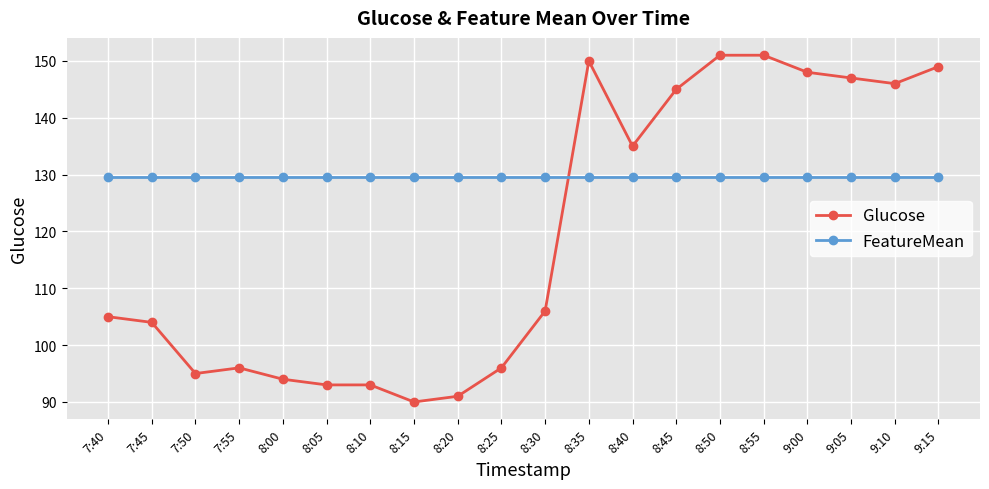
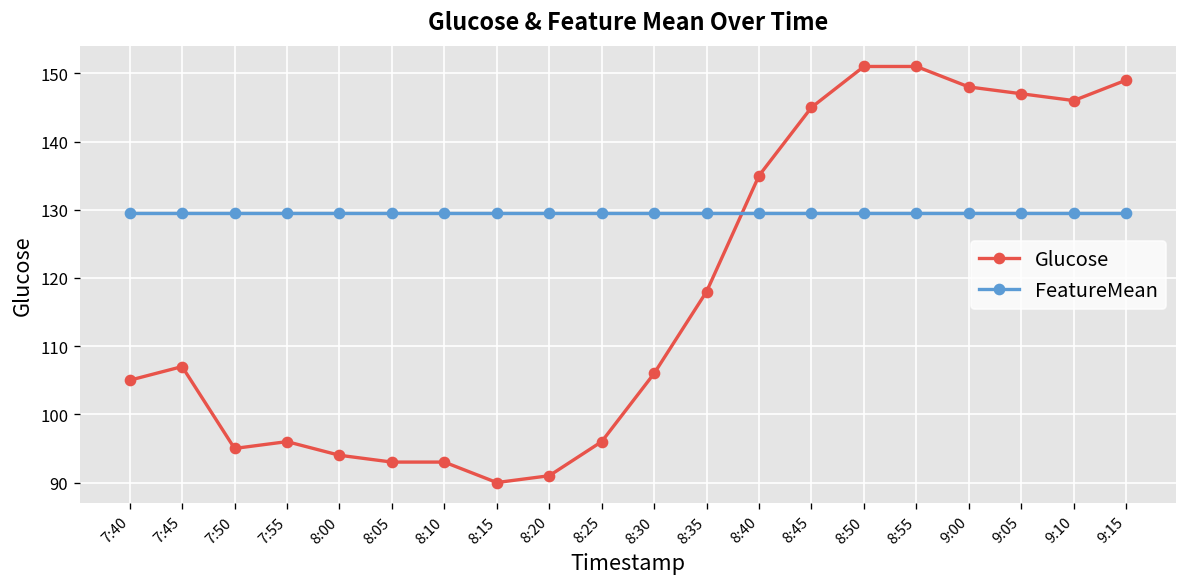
  {
    "Glucose": {
      "7:40": 105,
-     "7:45": 104,
+     "7:45": 107,
      "7:50": 95,
      "7:55": 96,
      "8:00": 94,
      "8:05": 93,
      "8:10": 93,
      "8:15": 90,
      "8:20": 91,
      "8:25": 96,
      "8:30": 106,
-     "8:35": 150,
+     "8:35": 118,
      "8:40": 135,
      "8:45": 145,
      "8:50": 151,
      "8:55": 151,
      "9:00": 148,
      "9:05": 147,
      "9:10": 146,
      "9:15": 149
    },
    "FeatureMean": {
      "7:40": 130,
      "7:45": 130,
      "7:50": 130,
      "7:55": 130,
      "8:00": 130,
      "8:05": 130,
      "8:10": 130,
      "8:15": 130,
      "8:20": 130,
      "8:25": 130,
      "8:30": 130,
      "8:35": 130,
      "8:40": 130,
      "8:45": 130,
      "8:50": 130,
      "8:55": 130,
      "9:00": 130,
      "9:05": 130,
      "9:10": 130,
      "9:15": 130
    }
  }
